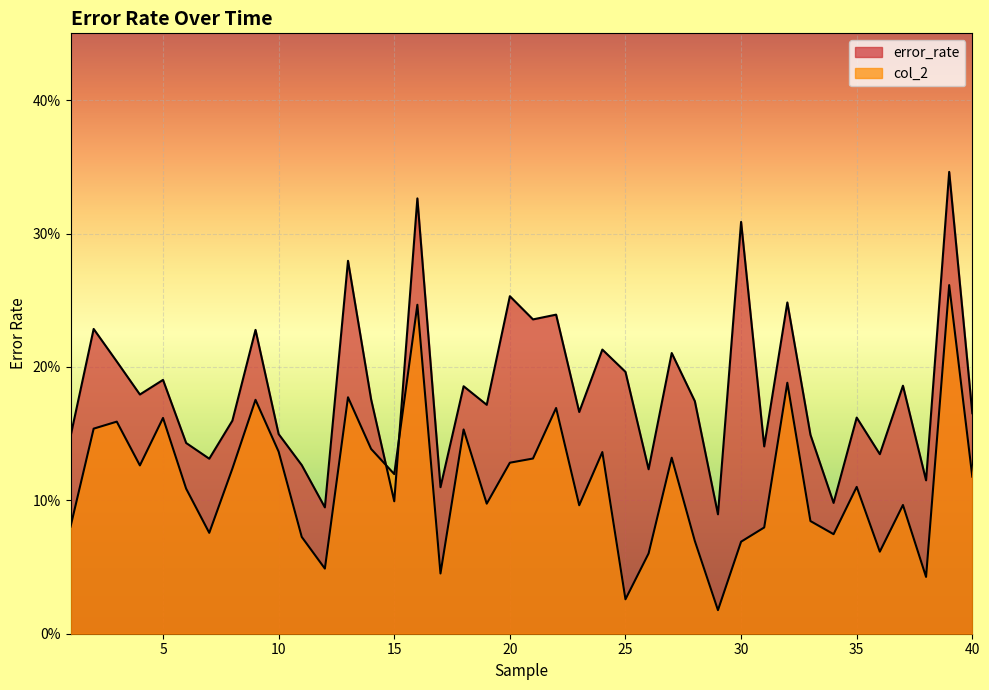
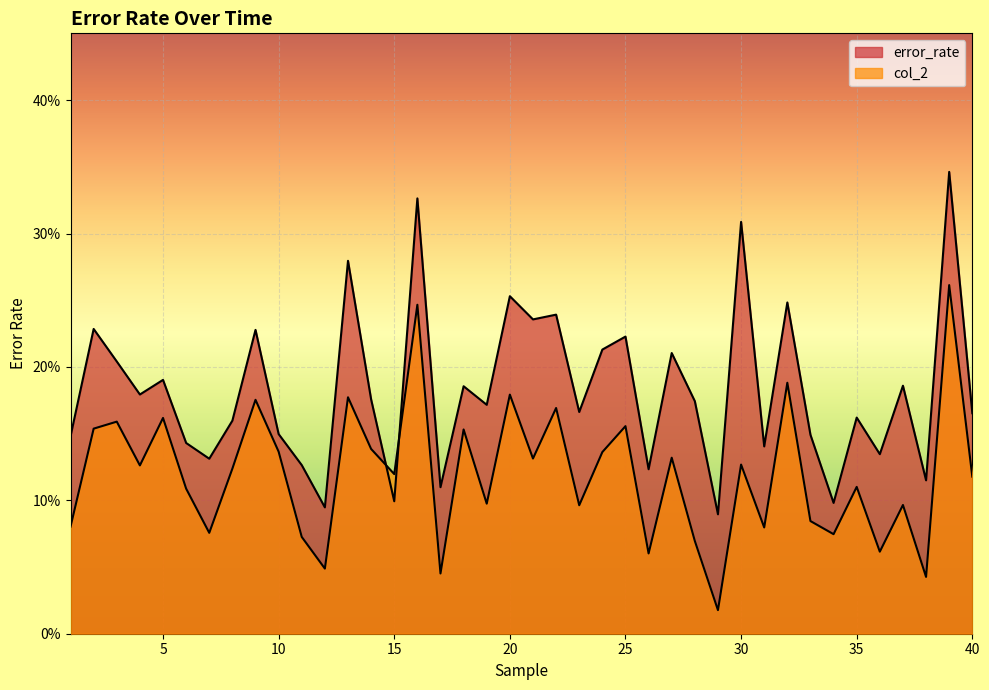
  {
    "error_rate": {
      "5": "19.0%",
      "10": "15.0%",
      "15": "9.9%",
      "20": "25.3%",
-     "25": "19.6%",
+     "25": "22.3%",
      "30": "30.9%",
      "35": "16.2%",
      "40": "16.5%"
    },
    "col_2": {
      "5": "16.2%",
      "10": "13.7%",
      "15": "12.0%",
-     "20": "12.8%",
-     "25": "2.6%",
-     "30": "6.9%",
+     "20": "17.9%",
+     "25": "15.6%",
+     "30": "12.7%",
      "35": "11.0%",
      "40": "11.8%"
    }
  }
